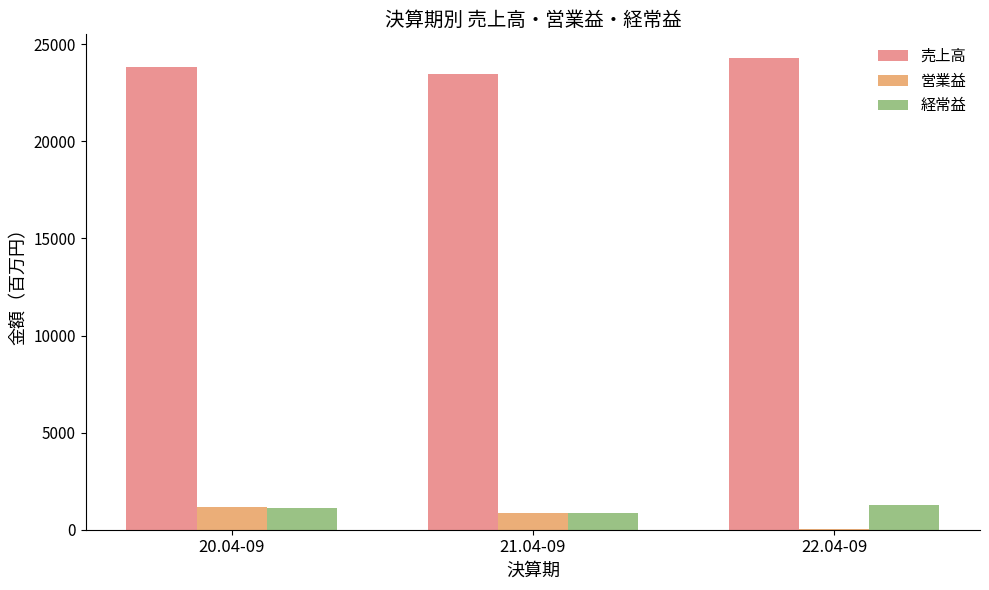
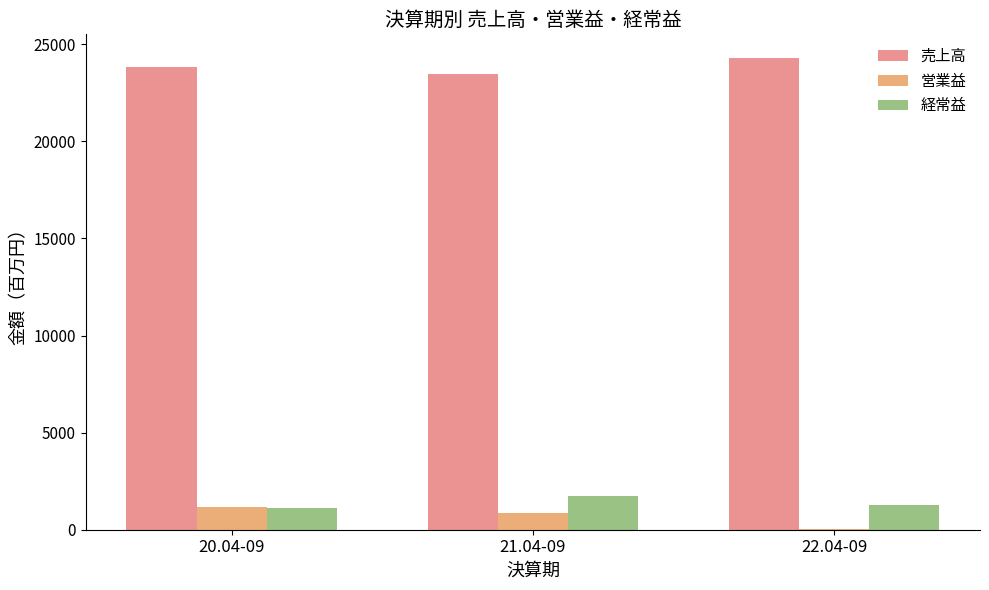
  {
    "経常益": {
      "20.04-09": 1100,
-     "21.04-09": 800,
+     "21.04-09": 1800,
      "22.04-09": 1300
    }
  }
